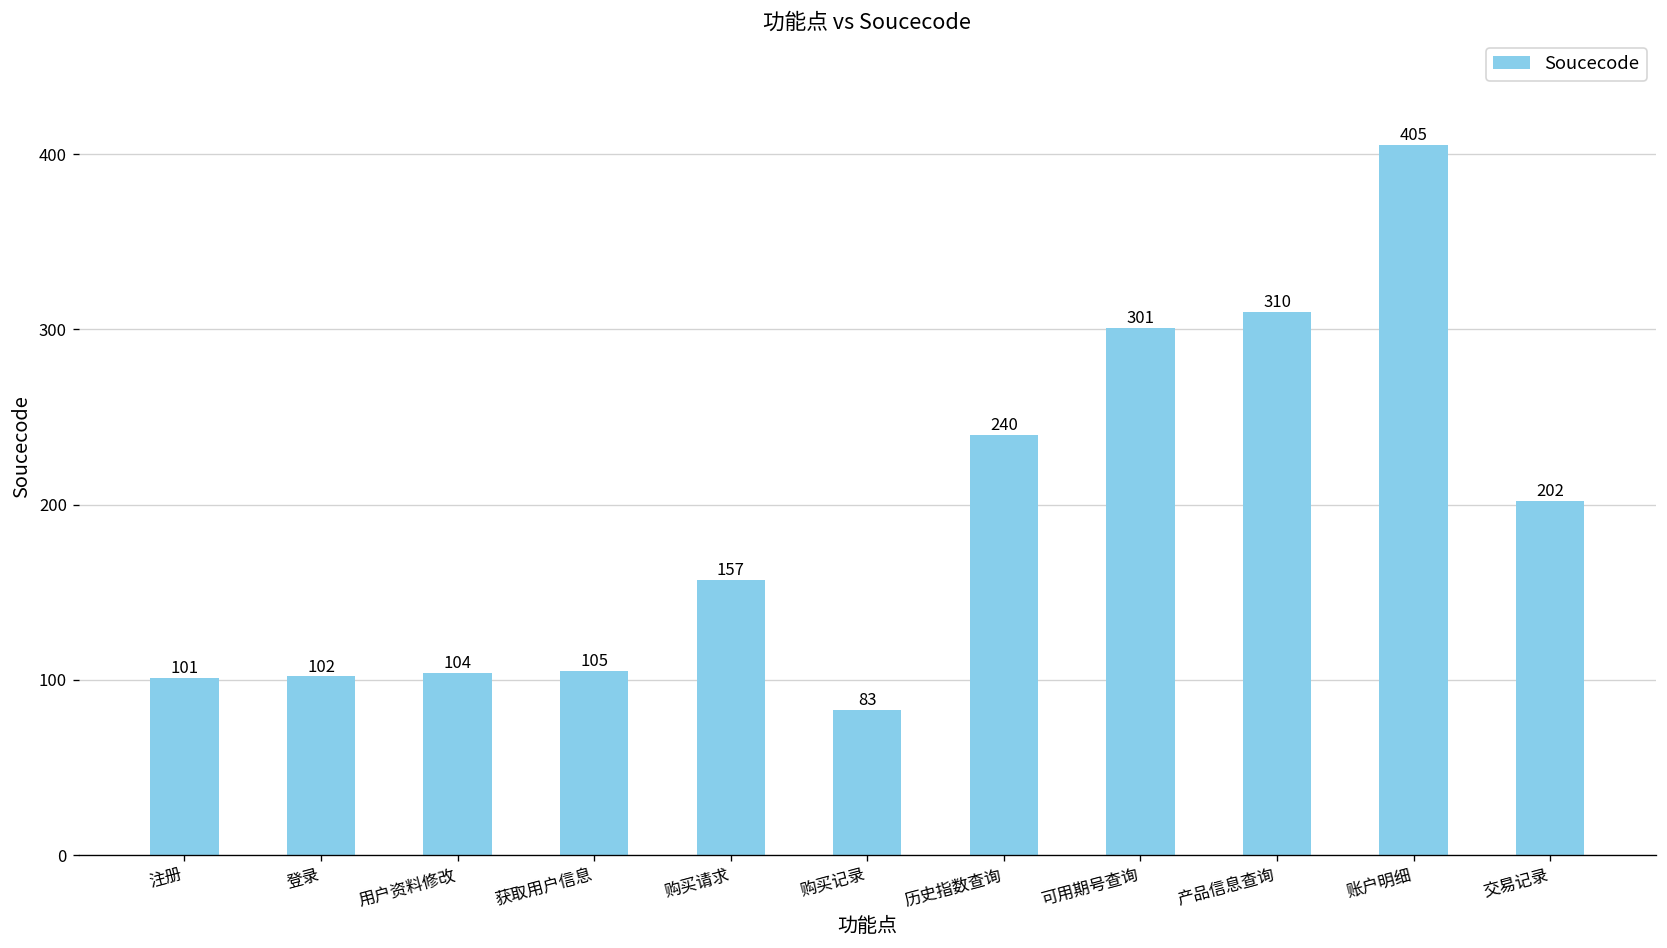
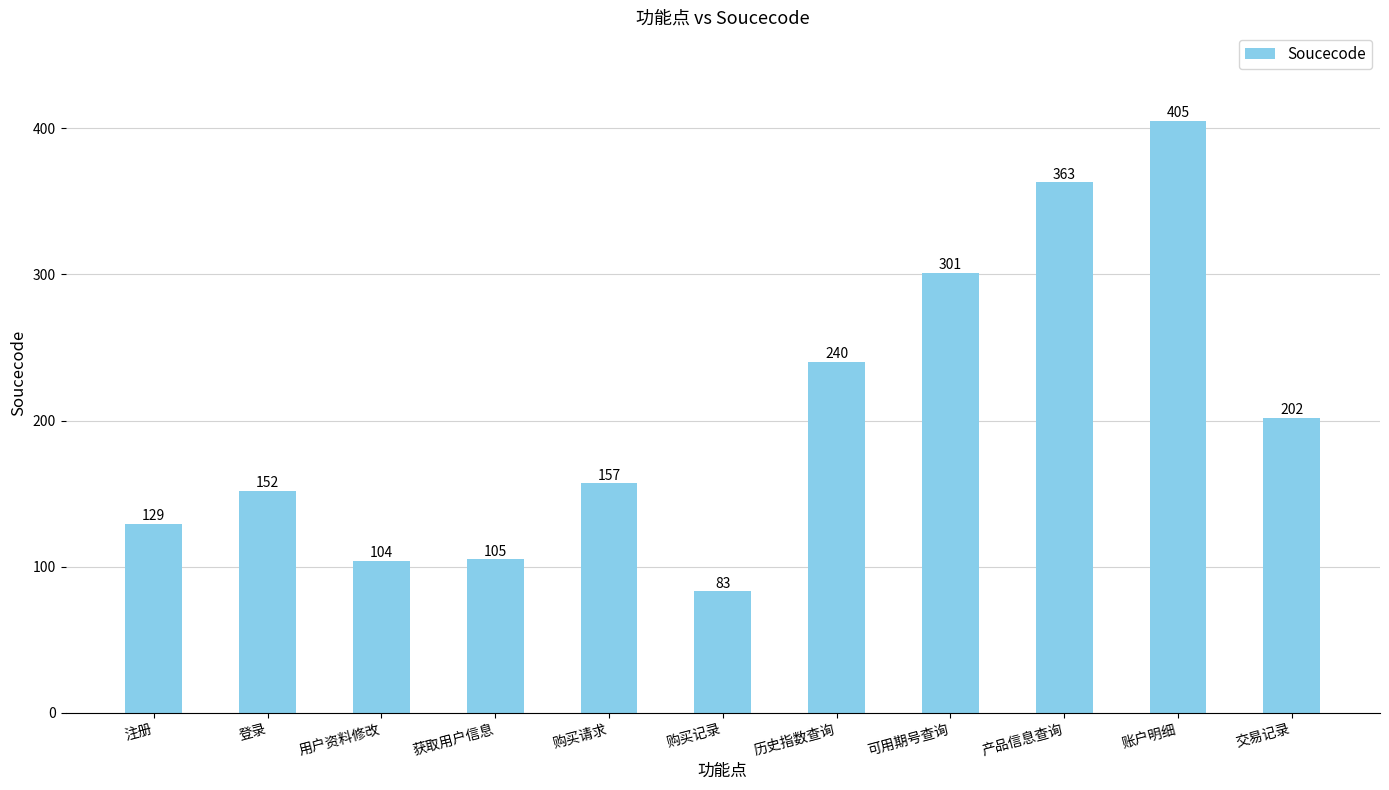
  {
-   "注册": 101,
-   "登录": 102,
+   "注册": 129,
+   "登录": 152,
    "用户资料修改": 104,
    "获取用户信息": 105,
    "购买请求": 157,
    "购买记录": 83,
    "历史指数查询": 240,
    "可用期号查询": 301,
-   "产品信息查询": 310,
+   "产品信息查询": 363,
    "账户明细": 405,
    "交易记录": 202
  }
